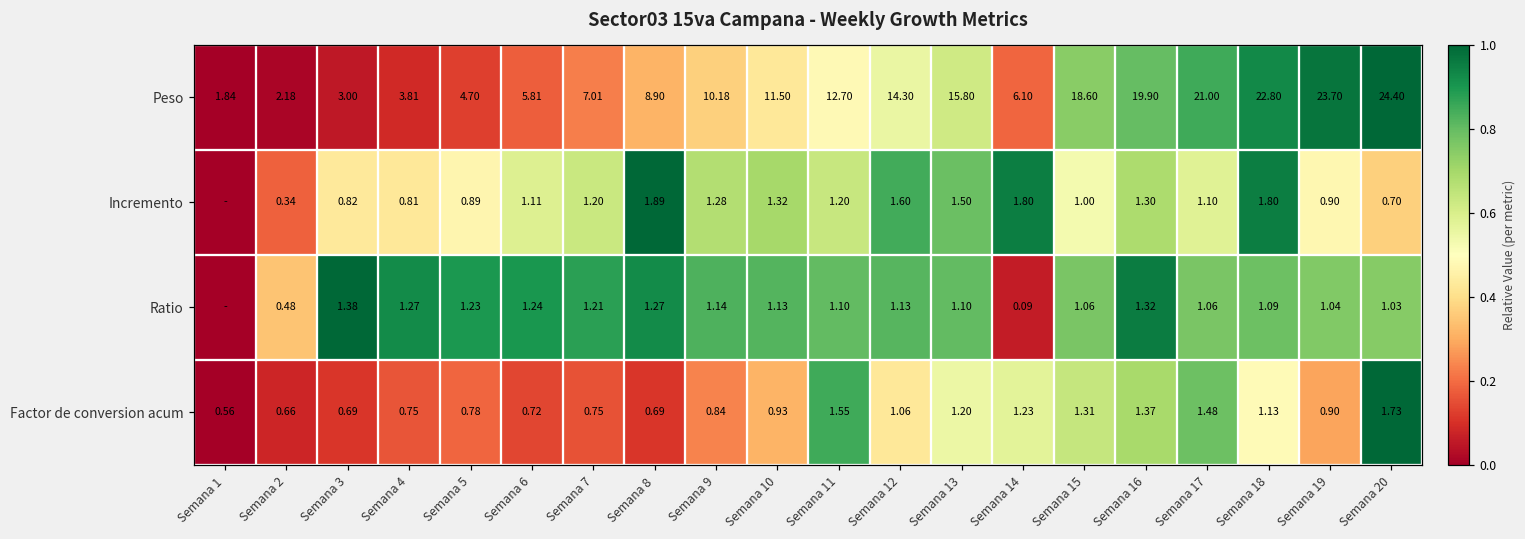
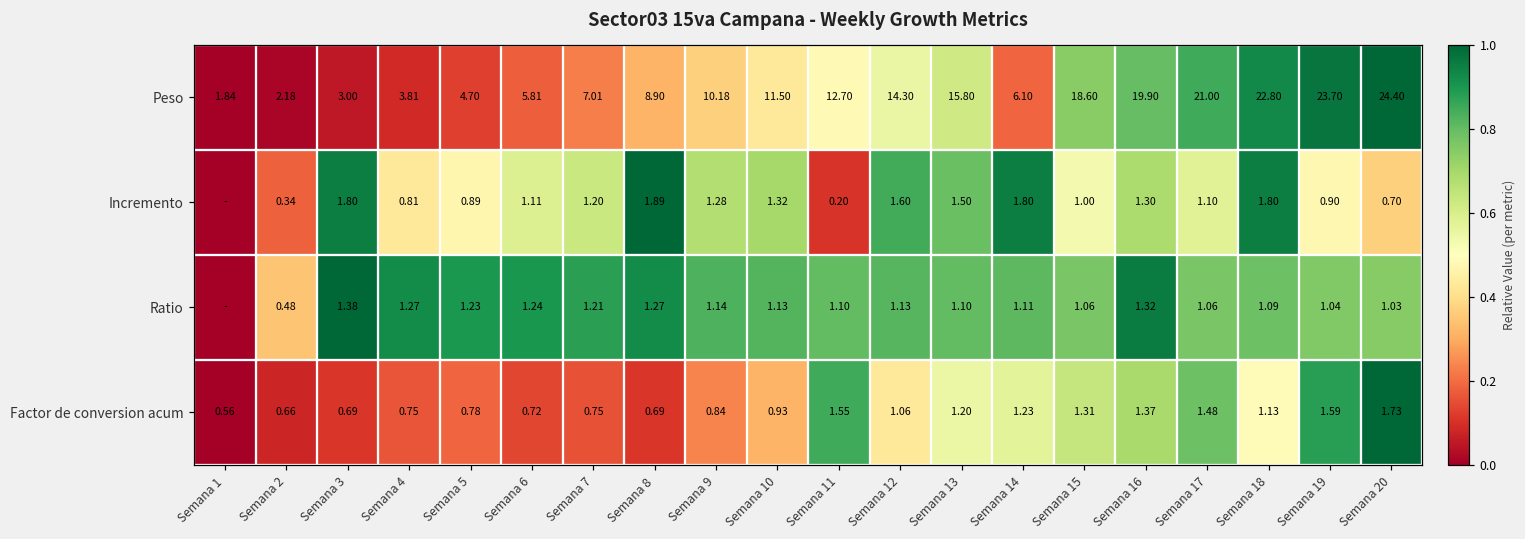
  {
    "Peso": {
      "Semana 1": 1.84,
      "Semana 2": 2.18,
      "Semana 3": 3.00,
      "Semana 4": 3.81,
      "Semana 5": 4.70,
      "Semana 6": 5.81,
      "Semana 7": 7.01,
      "Semana 8": 8.90,
      "Semana 9": 10.18,
      "Semana 10": 11.50,
      "Semana 11": 12.70,
      "Semana 12": 14.30,
      "Semana 13": 15.80,
      "Semana 14": 6.10,
      "Semana 15": 18.60,
      "Semana 16": 19.90,
      "Semana 17": 21.00,
      "Semana 18": 22.80,
      "Semana 19": 23.70,
      "Semana 20": 24.40
    },
    "Incremento": {
      "Semana 2": 0.34,
-     "Semana 3": 0.82,
+     "Semana 3": 1.80,
      "Semana 4": 0.81,
      "Semana 5": 0.89,
      "Semana 6": 1.11,
      "Semana 7": 1.20,
      "Semana 8": 1.89,
      "Semana 9": 1.28,
      "Semana 10": 1.32,
-     "Semana 11": 1.20,
+     "Semana 11": 0.20,
      "Semana 12": 1.60,
      "Semana 13": 1.50,
      "Semana 14": 1.80,
      "Semana 15": 1.00,
      "Semana 16": 1.30,
      "Semana 17": 1.10,
      "Semana 18": 1.80,
      "Semana 19": 0.90,
      "Semana 20": 0.70
    },
    "Ratio": {
      "Semana 2": 0.48,
      "Semana 3": 1.38,
      "Semana 4": 1.27,
      "Semana 5": 1.23,
      "Semana 6": 1.24,
      "Semana 7": 1.21,
      "Semana 8": 1.27,
      "Semana 9": 1.14,
      "Semana 10": 1.13,
      "Semana 11": 1.10,
      "Semana 12": 1.13,
      "Semana 13": 1.10,
-     "Semana 14": 0.09,
+     "Semana 14": 1.11,
      "Semana 15": 1.06,
      "Semana 16": 1.32,
      "Semana 17": 1.06,
      "Semana 18": 1.09,
      "Semana 19": 1.04,
      "Semana 20": 1.03
    },
    "Factor de conversion acum": {
      "Semana 1": 0.56,
      "Semana 2": 0.66,
      "Semana 3": 0.69,
      "Semana 4": 0.75,
      "Semana 5": 0.78,
      "Semana 6": 0.72,
      "Semana 7": 0.75,
      "Semana 8": 0.69,
      "Semana 9": 0.84,
      "Semana 10": 0.93,
      "Semana 11": 1.55,
      "Semana 12": 1.06,
      "Semana 13": 1.20,
      "Semana 14": 1.23,
      "Semana 15": 1.31,
      "Semana 16": 1.37,
      "Semana 17": 1.48,
      "Semana 18": 1.13,
-     "Semana 19": 0.90,
+     "Semana 19": 1.59,
      "Semana 20": 1.73
    }
  }
